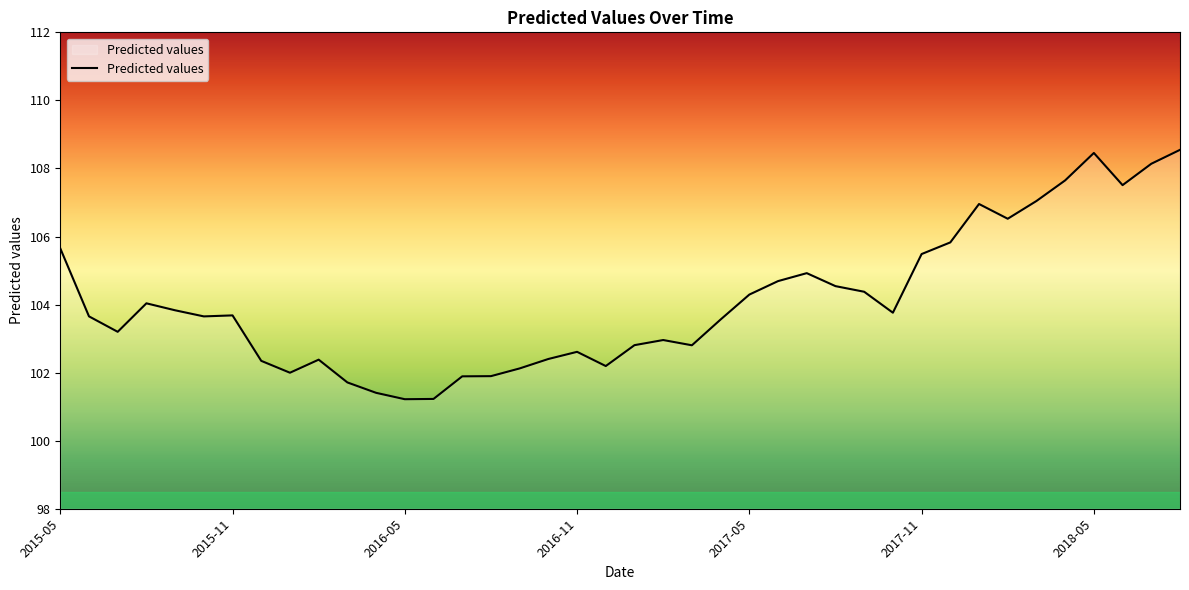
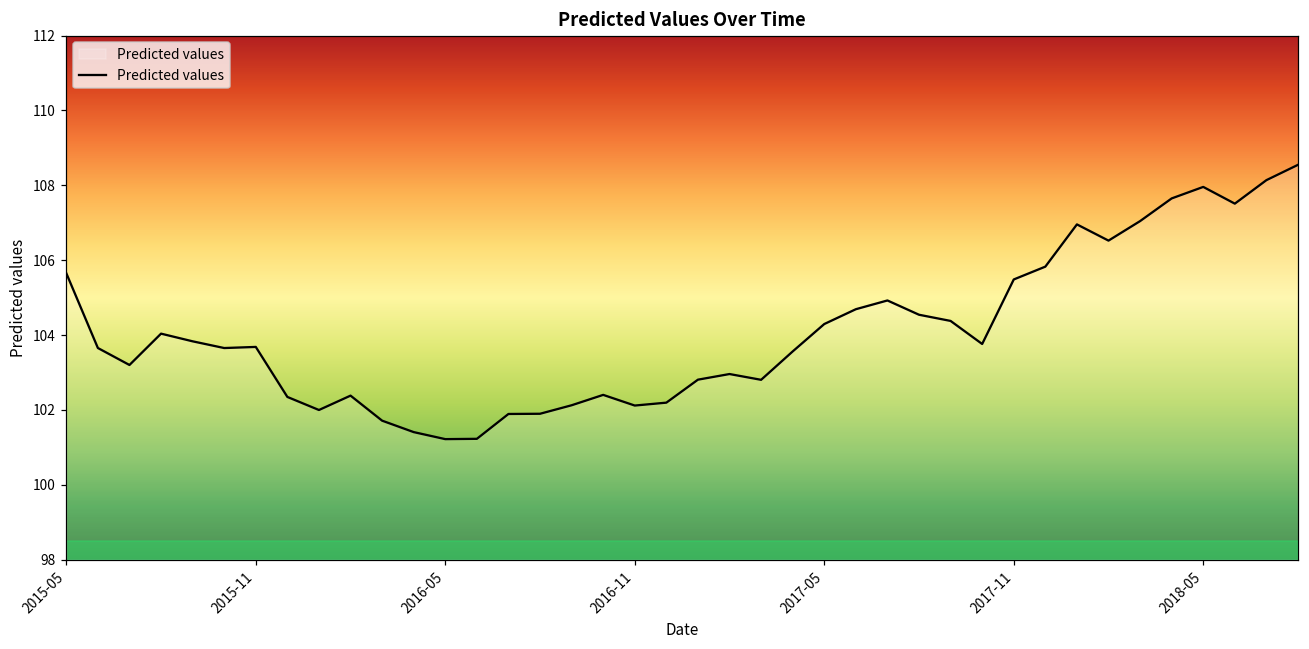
  {
    "2015-05": 105.7,
    "2015-11": 103.7,
    "2016-05": 101.2,
-   "2016-11": 102.6,
+   "2016-11": 102.1,
    "2017-05": 104.3,
    "2017-11": 105.5,
-   "2018-05": 108.5
+   "2018-05": 108.0
  }
